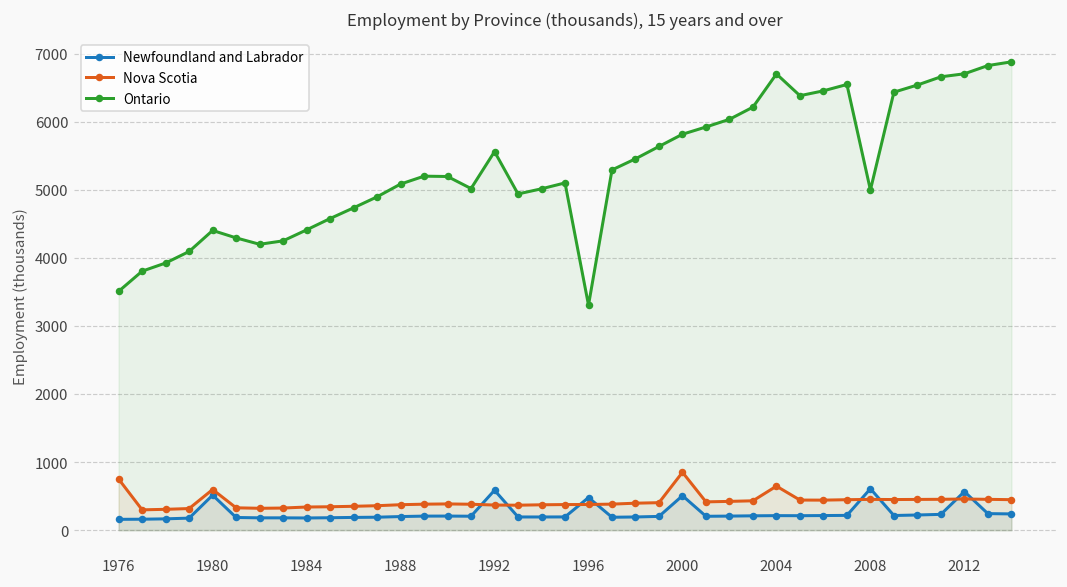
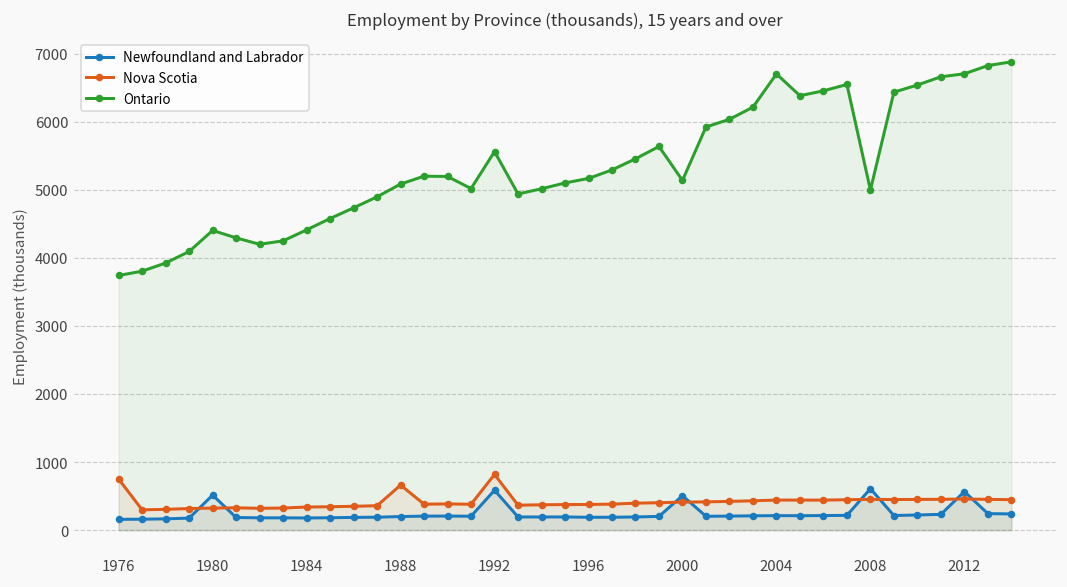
  {
    "Newfoundland and Labrador": {
      "1976": 200,
      "1980": 500,
      "1984": 200,
      "1988": 200,
      "1992": 600,
-     "1996": 500,
+     "1996": 200,
      "2000": 500,
      "2004": 200,
      "2008": 600,
      "2012": 600
    },
    "Nova Scotia": {
      "1976": 700,
-     "1980": 600,
+     "1980": 300,
      "1984": 300,
-     "1988": 400,
-     "1992": 400,
+     "1988": 700,
+     "1992": 800,
      "1996": 400,
-     "2000": 900,
-     "2004": 600,
+     "2000": 400,
+     "2004": 400,
      "2008": 500,
      "2012": 500
    },
    "Ontario": {
-     "1976": 3500,
+     "1976": 3700,
      "1980": 4400,
      "1984": 4400,
      "1988": 5100,
      "1992": 5600,
-     "1996": 3300,
-     "2000": 5800,
+     "1996": 5200,
+     "2000": 5100,
      "2004": 6700,
      "2008": 5000,
      "2012": 6700
    }
  }
